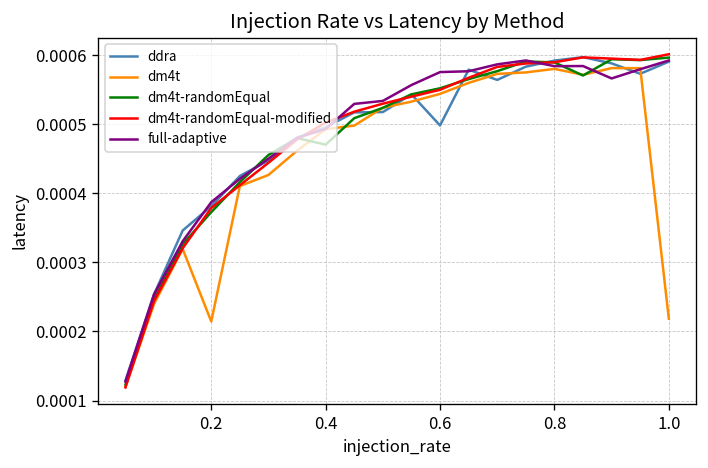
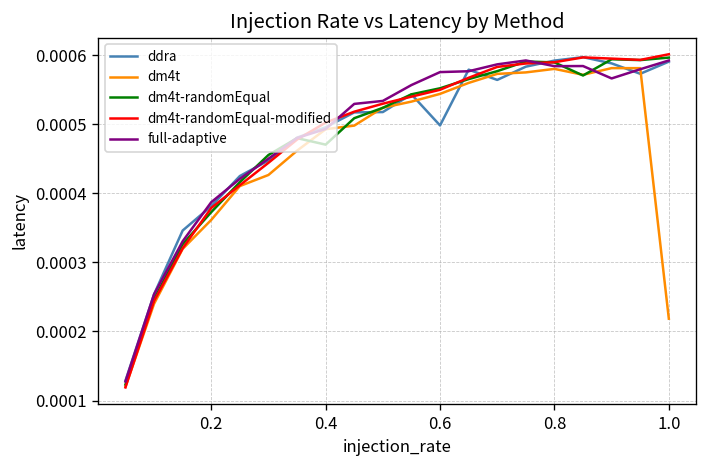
  {
    "ddra": {
      "0.6": 0.00050
    },
    "dm4t": {
-     "0.2": 0.00021,
+     "0.2": 0.00036,
      "0.6": 0.00054,
      "1.0": 0.00022
    },
    "dm4t-randomEqual": {
      "0.2": 0.00037,
      "0.4": 0.00047
    },
    "dm4t-randomEqual-modified": {
      "1.0": 0.00060
    },
    "full-adaptive": {
      "0.2": 0.00039,
      "0.6": 0.00058
    }
  }
